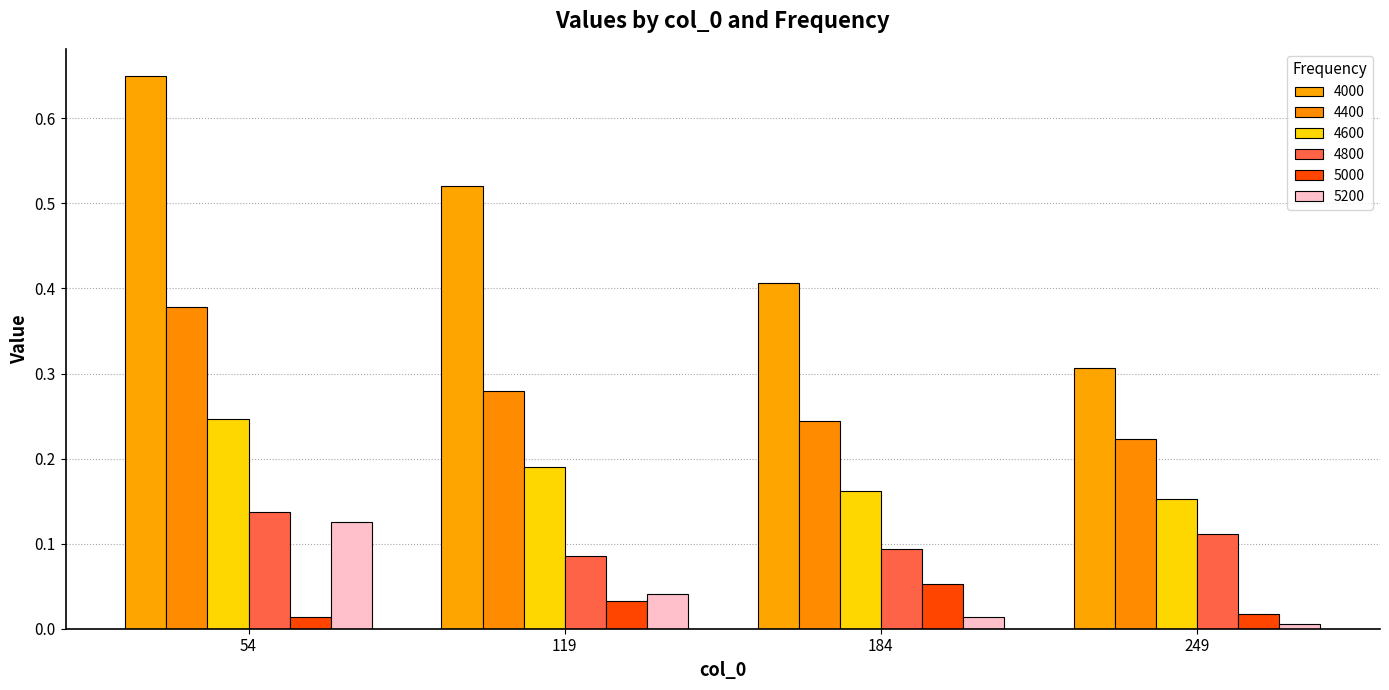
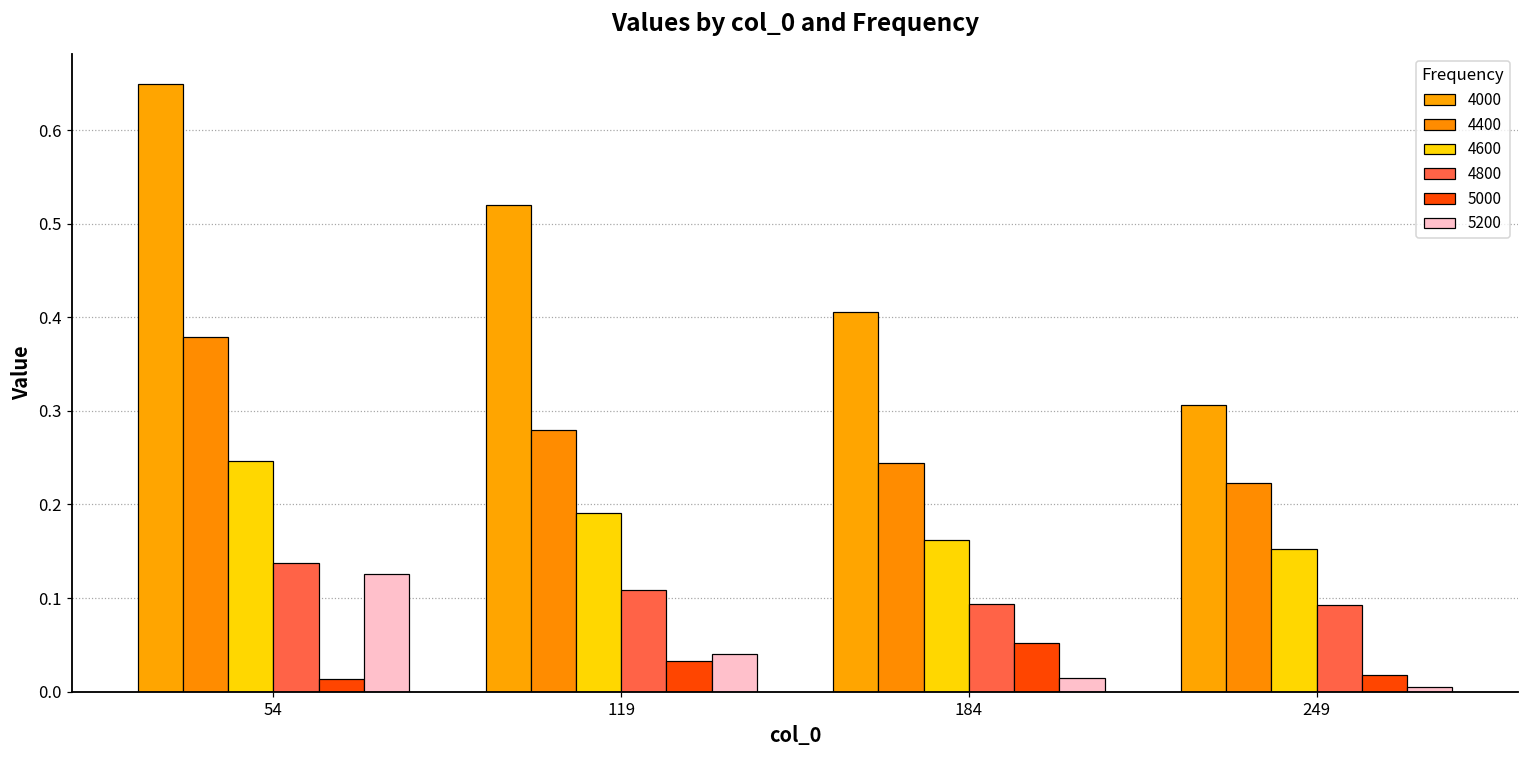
  {
    "4800": {
      "54": 0.14,
-     "119": 0.09,
+     "119": 0.11,
      "184": 0.09,
-     "249": 0.11
+     "249": 0.09
    },
    "5000": {
      "54": 0.01,
      "119": 0.03,
      "184": 0.05,
      "249": 0.02
    },
    "5200": {
      "54": 0.13,
      "119": 0.04,
      "184": 0.01,
      "249": 0.01
    }
  }
